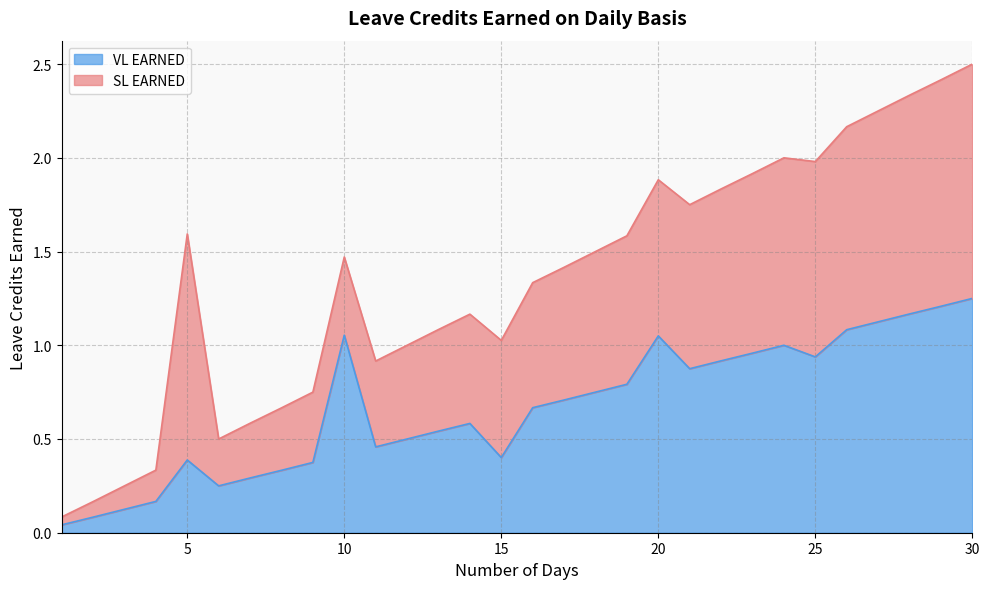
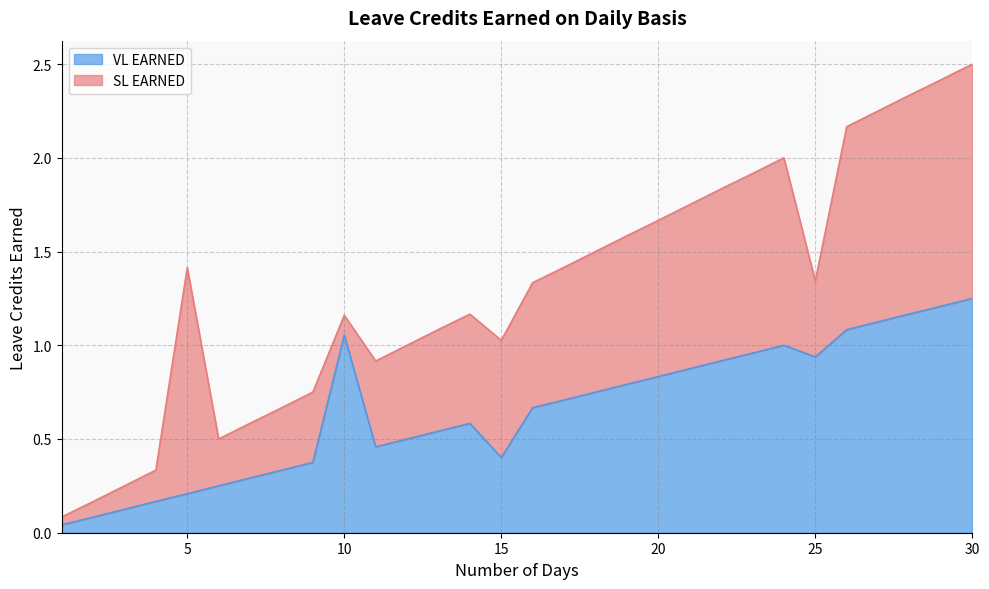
  {
    "VL EARNED": {
-     "5": 0.39,
+     "5": 0.21,
      "10": 1.05,
      "15": 0.40,
-     "20": 1.05,
+     "20": 0.83,
      "25": 0.94,
      "30": 1.25
    },
    "SL EARNED": {
      "5": 1.21,
-     "10": 0.42,
+     "10": 0.11,
      "15": 0.63,
      "20": 0.83,
-     "25": 1.04,
+     "25": 0.41,
      "30": 1.25
    }
  }
